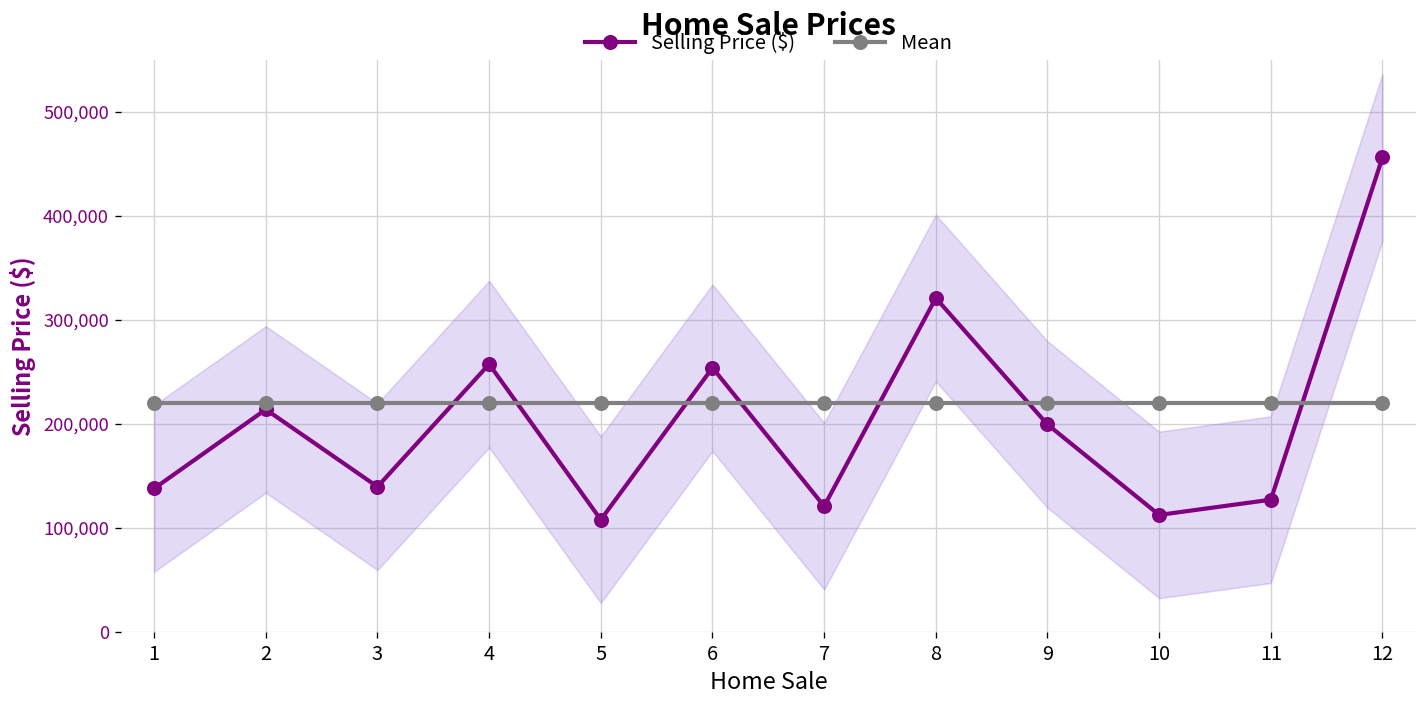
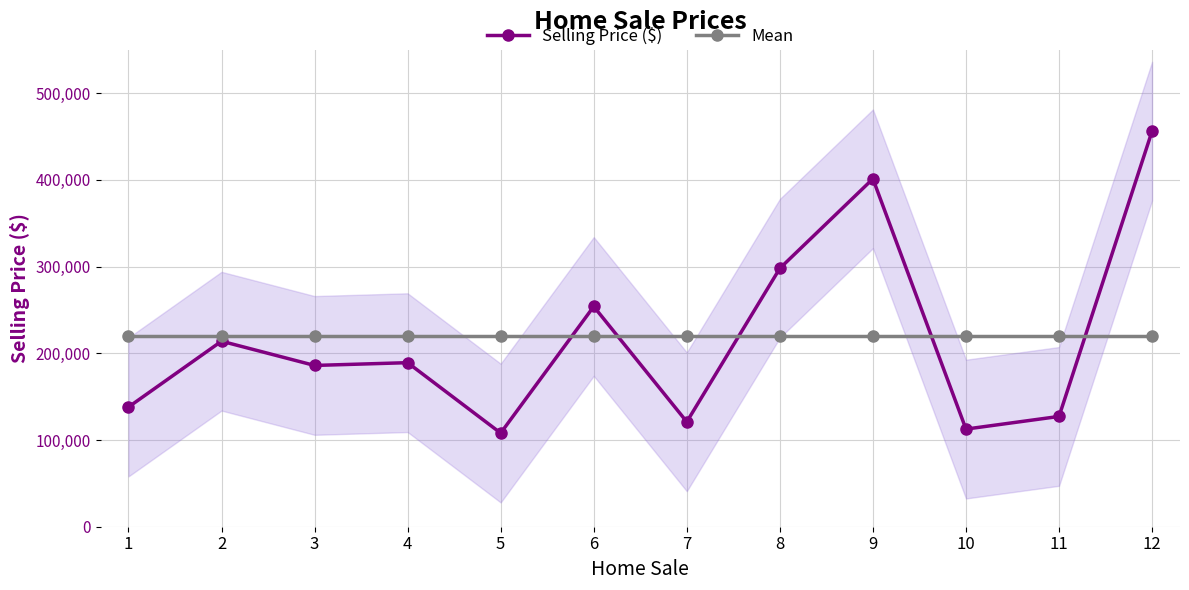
  {
    "Selling Price ($)": {
      "1": "140,000",
      "2": "210,000",
-     "3": "140,000",
-     "4": "260,000",
+     "3": "190,000",
+     "4": "190,000",
      "5": "110,000",
      "6": "250,000",
      "7": "120,000",
-     "8": "320,000",
-     "9": "200,000",
+     "8": "300,000",
+     "9": "400,000",
      "10": "110,000",
      "11": "130,000",
      "12": "460,000"
    },
    "Mean": {
      "2": "220,000",
      "4": "220,000",
      "5": "220,000",
      "6": "220,000",
      "7": "220,000",
      "8": "220,000",
      "9": "220,000",
      "10": "220,000",
      "11": "220,000",
      "12": "220,000"
    }
  }
